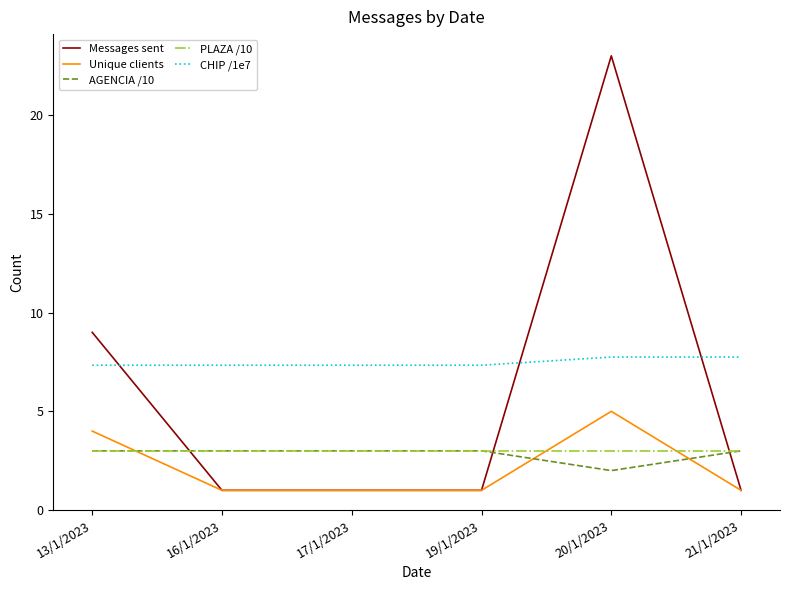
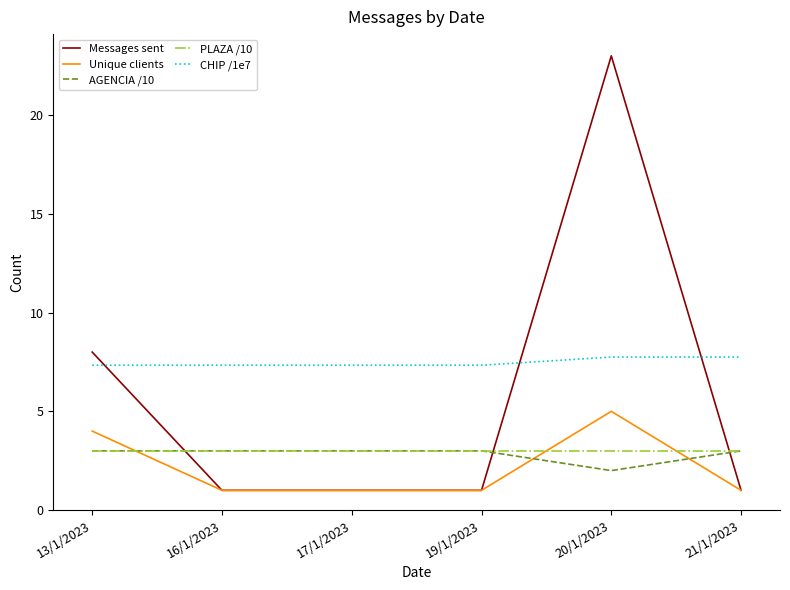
  {
    "Messages sent": {
-     "13/1/2023": 9,
+     "13/1/2023": 8,
      "20/1/2023": 23
    },
    "Unique clients": {
      "13/1/2023": 4,
      "20/1/2023": 5
    },
    "AGENCIA /10": {
      "20/1/2023": 2
    },
    "PLAZA /10": {
      "20/1/2023": 3
    },
    "CHIP /1e7": {
      "13/1/2023": 7.3,
      "16/1/2023": 7.3,
      "17/1/2023": 7.3,
      "19/1/2023": 7.3,
      "20/1/2023": 7.7,
      "21/1/2023": 7.7
    }
  }
